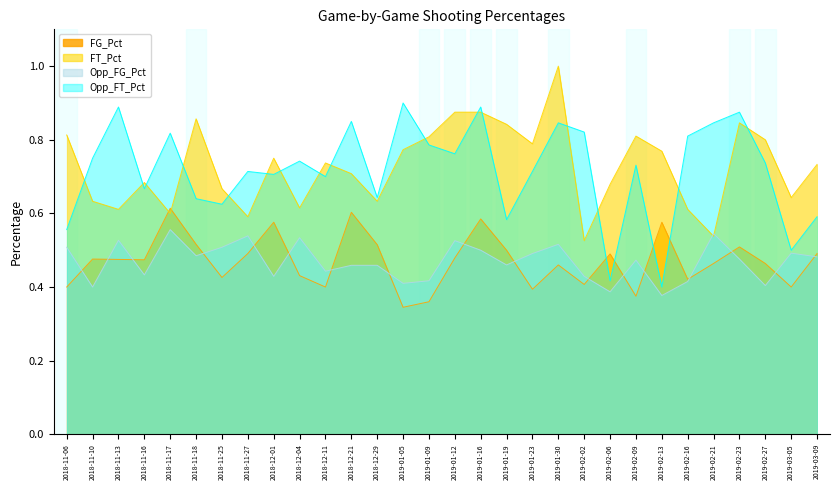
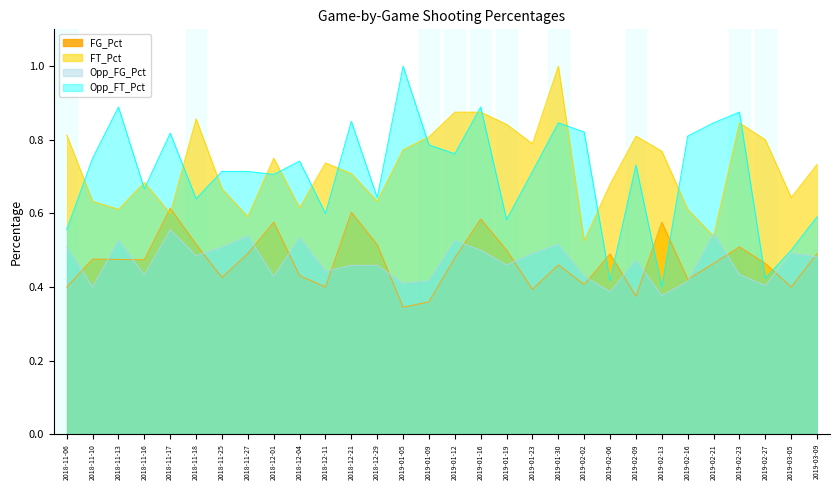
  {
    "Opp_FG_Pct": {
      "2018-11-06": 0.51,
      "2018-11-10": 0.40,
      "2018-11-13": 0.53,
      "2018-11-16": 0.43,
      "2018-11-17": 0.56,
      "2018-11-18": 0.49,
      "2018-11-25": 0.51,
      "2018-11-27": 0.54,
      "2018-12-01": 0.43,
      "2018-12-04": 0.53,
      "2018-12-11": 0.44,
      "2018-12-21": 0.46,
      "2018-12-29": 0.46,
      "2019-01-05": 0.41,
      "2019-01-09": 0.42,
      "2019-01-12": 0.53,
      "2019-01-16": 0.50,
      "2019-01-19": 0.46,
      "2019-01-23": 0.49,
      "2019-01-30": 0.52,
      "2019-02-02": 0.43,
      "2019-02-06": 0.39,
      "2019-02-09": 0.47,
      "2019-02-13": 0.38,
      "2019-02-21": 0.55,
-     "2019-02-23": 0.48,
+     "2019-02-23": 0.43,
      "2019-02-27": 0.40,
      "2019-03-05": 0.49,
      "2019-03-09": 0.48
    },
    "Opp_FT_Pct": {
      "2018-11-06": 0.56,
      "2018-11-10": 0.75,
      "2018-11-13": 0.89,
      "2018-11-16": 0.67,
      "2018-11-17": 0.82,
      "2018-11-18": 0.64,
-     "2018-11-25": 0.63,
+     "2018-11-25": 0.71,
      "2018-11-27": 0.71,
      "2018-12-01": 0.71,
      "2018-12-04": 0.74,
-     "2018-12-11": 0.7,
+     "2018-12-11": 0.6,
      "2018-12-21": 0.85,
      "2018-12-29": 0.64,
-     "2019-01-05": 0.9,
+     "2019-01-05": 1.0,
      "2019-01-09": 0.79,
      "2019-01-12": 0.76,
      "2019-01-16": 0.89,
      "2019-01-19": 0.58,
      "2019-01-23": 0.71,
      "2019-01-30": 0.85,
      "2019-02-02": 0.82,
      "2019-02-06": 0.42,
      "2019-02-09": 0.73,
      "2019-02-13": 0.40,
      "2019-02-16": 0.81,
      "2019-02-21": 0.85,
      "2019-02-23": 0.88,
-     "2019-02-27": 0.74,
+     "2019-02-27": 0.42,
      "2019-03-05": 0.50,
      "2019-03-09": 0.59
    }
  }
